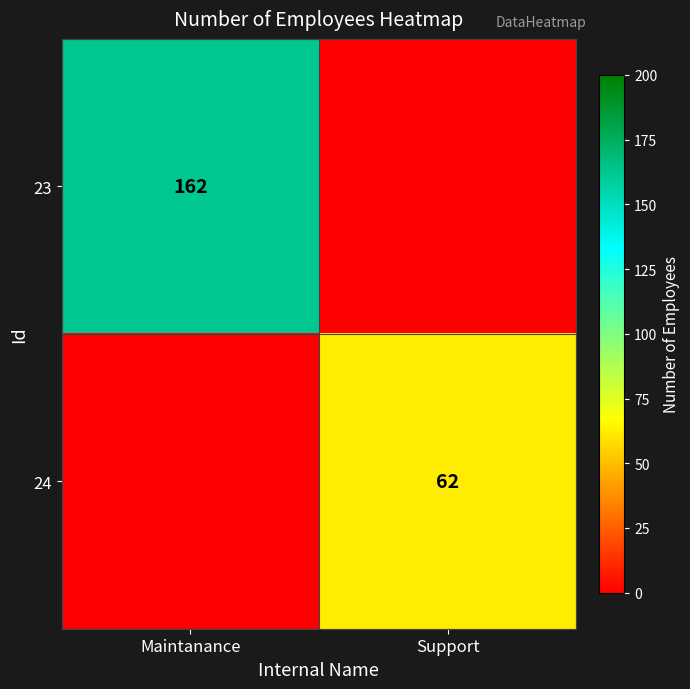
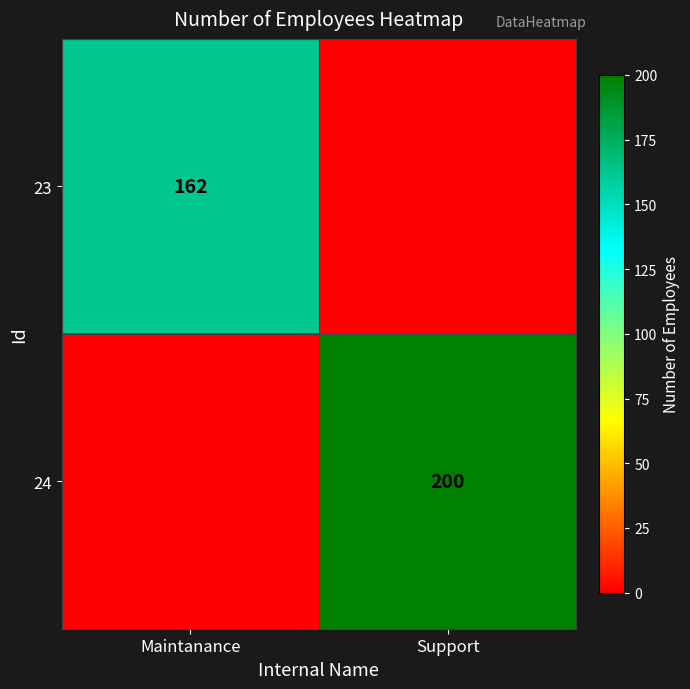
  {
    "23": {
      "Maintanance": 162
    },
    "24": {
-     "Support": 62
+     "Support": 200
    }
  }
